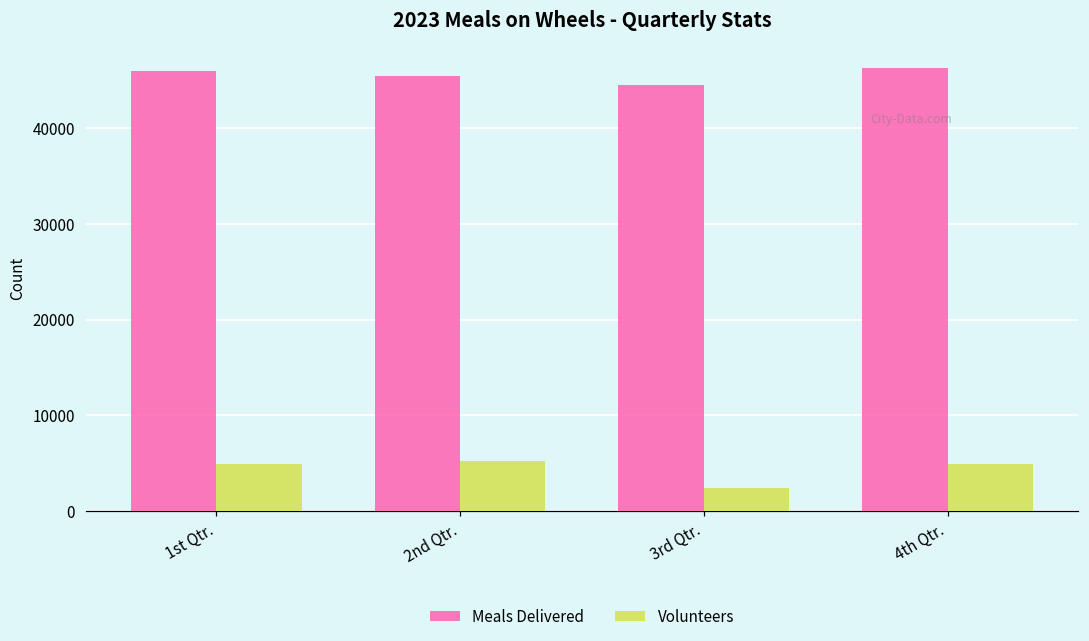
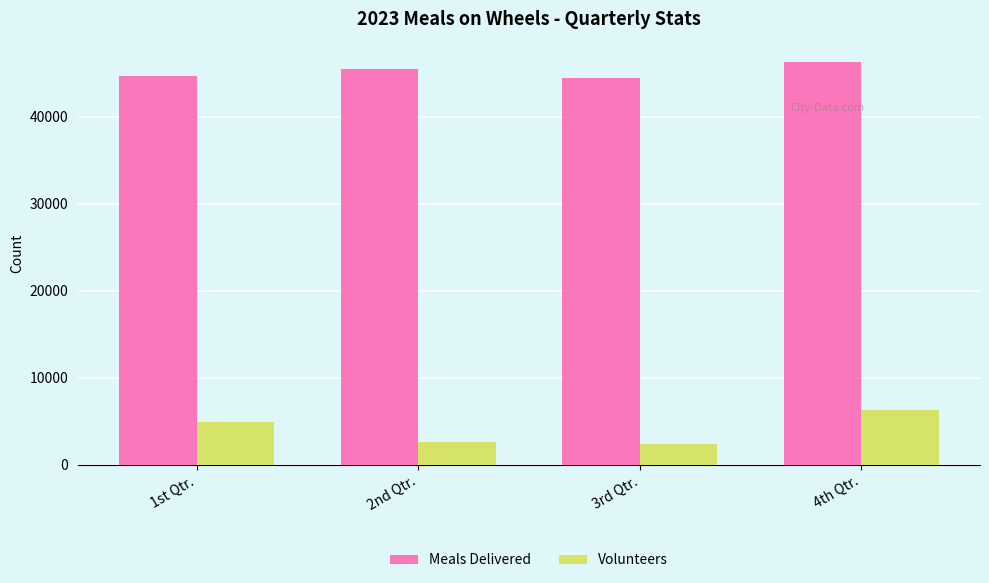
  {
    "Meals Delivered": {
-     "1st Qtr.": 46000,
+     "1st Qtr.": 45000,
      "2nd Qtr.": 45000,
      "3rd Qtr.": 44000,
      "4th Qtr.": 46000
    },
    "Volunteers": {
      "1st Qtr.": 5000,
-     "2nd Qtr.": 5000,
+     "2nd Qtr.": 3000,
      "3rd Qtr.": 2000,
-     "4th Qtr.": 5000
+     "4th Qtr.": 6000
    }
  }
